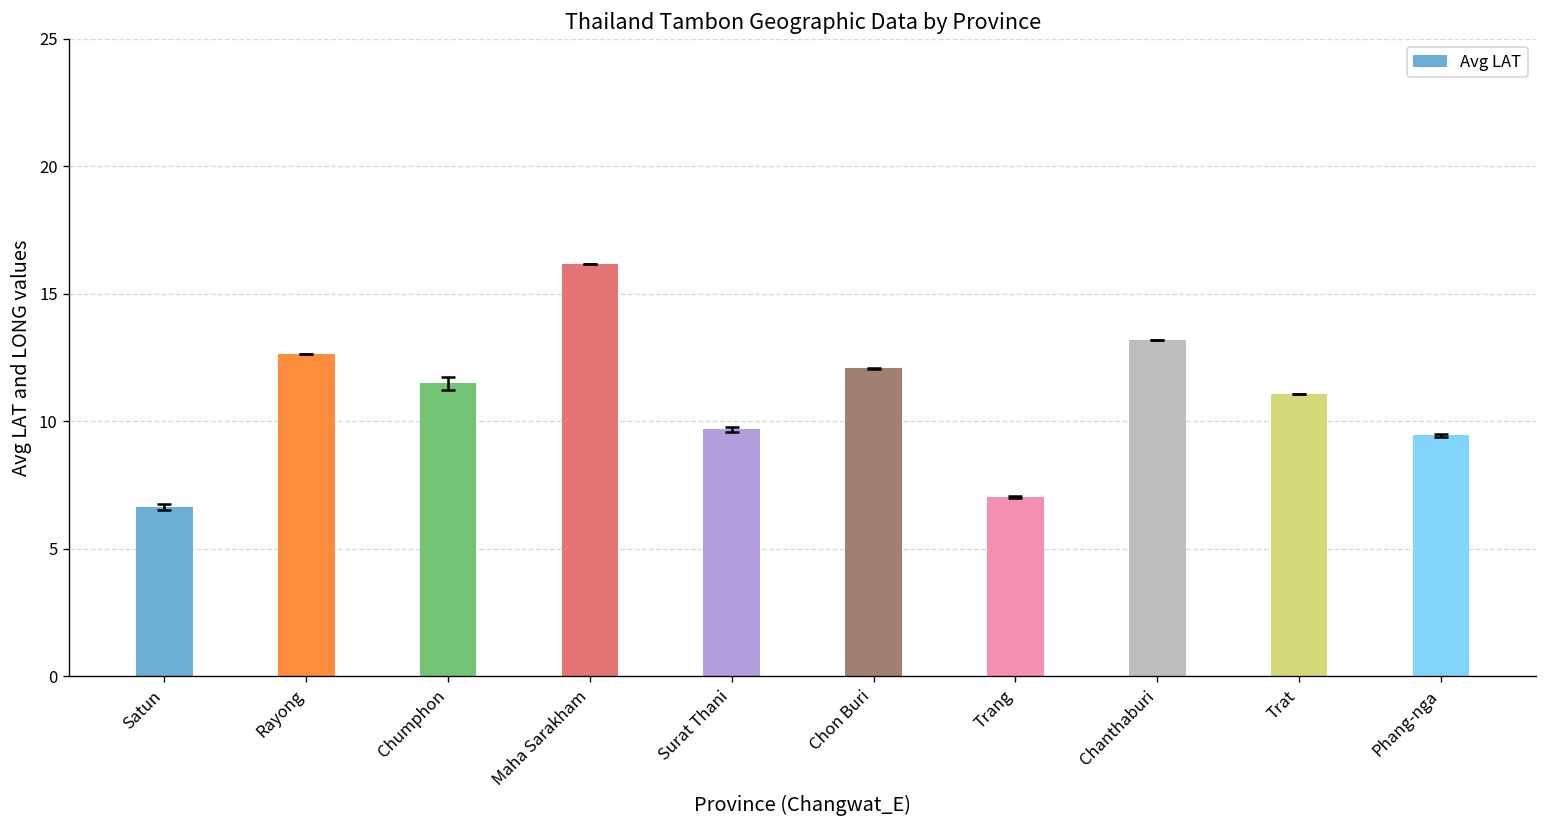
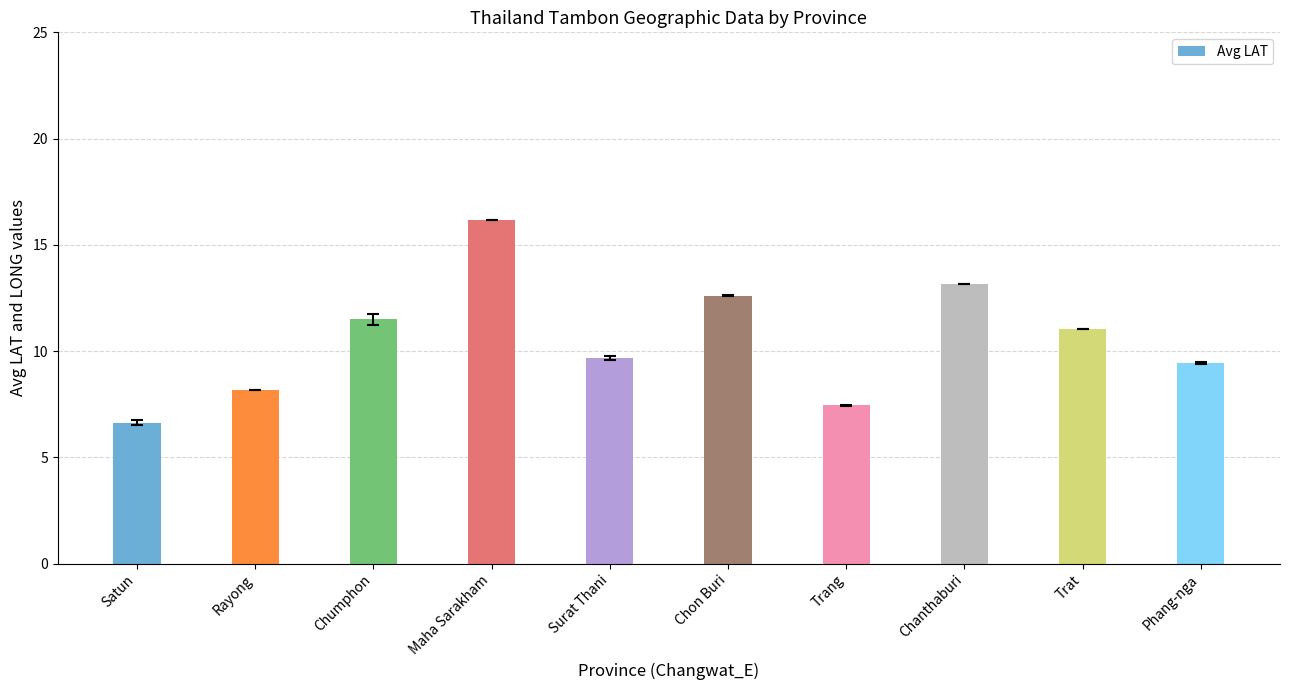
  {
    "Avg LAT": {
      "Satun": 6.6,
-     "Rayong": 12.6,
+     "Rayong": 8.2,
      "Chumphon": 11.5,
      "Maha Sarakham": 16.2,
      "Surat Thani": 9.7,
-     "Chon Buri": 12.1,
-     "Trang": 7.0,
+     "Chon Buri": 12.6,
+     "Trang": 7.4,
      "Chanthaburi": 13.2,
      "Trat": 11.1,
      "Phang-nga": 9.5
    }
  }
